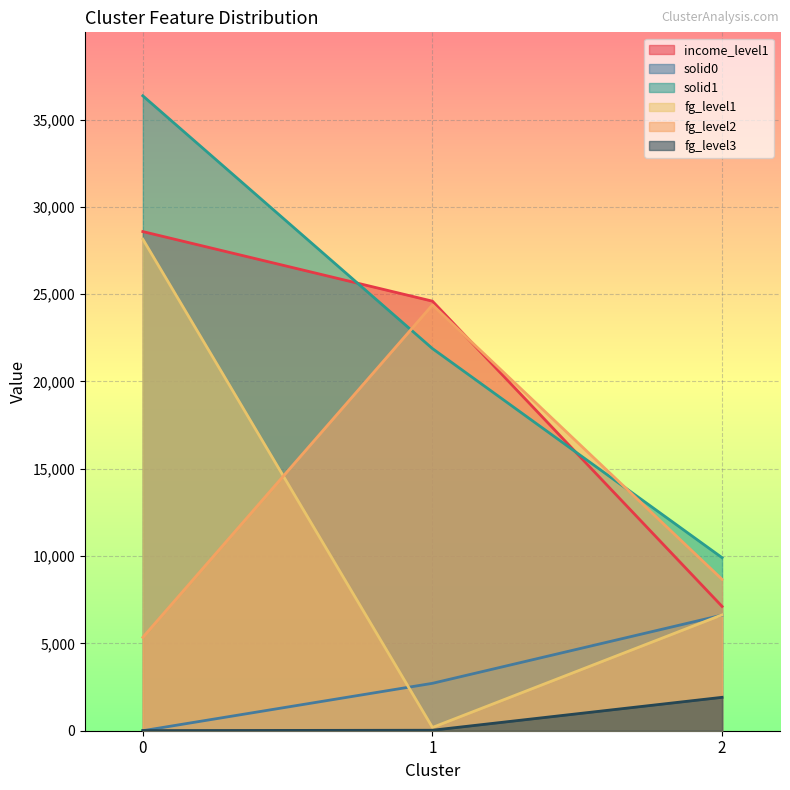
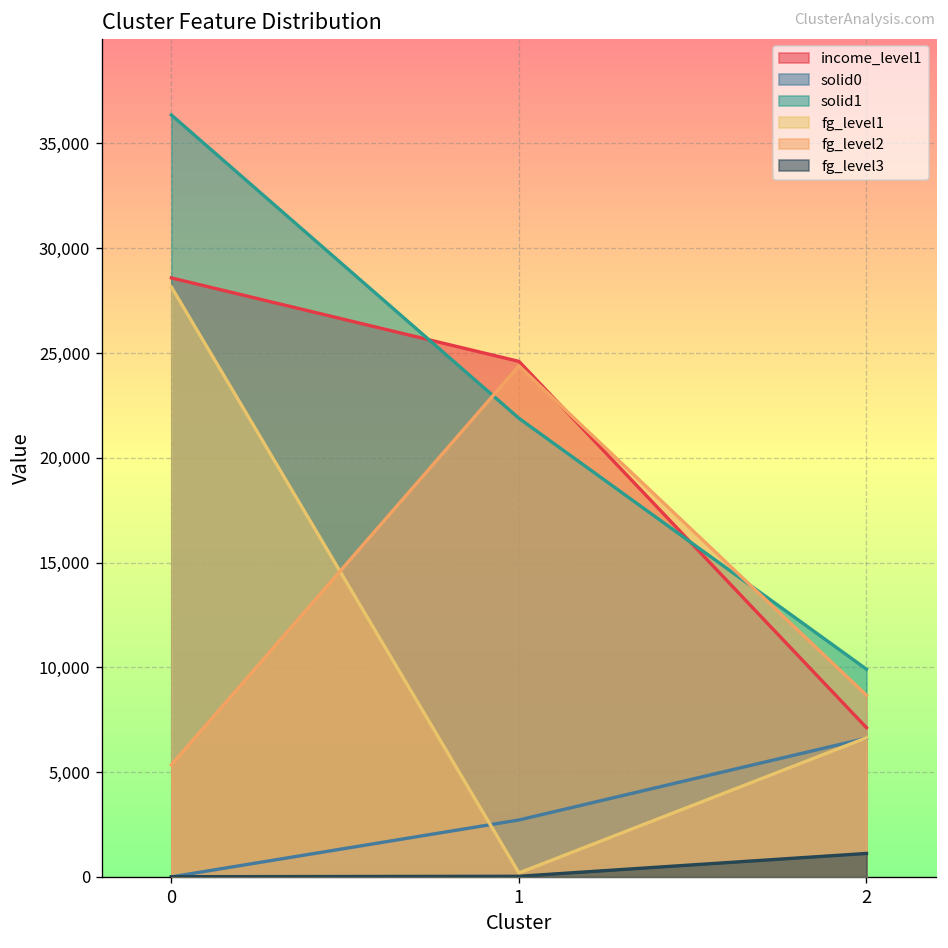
  {
    "income_level1": {
      "0": "28,600",
      "1": "24,600",
      "2": "7,100"
    },
    "fg_level3": {
      "1": "0",
-     "2": "1,900"
+     "2": "1,100"
    }
  }
